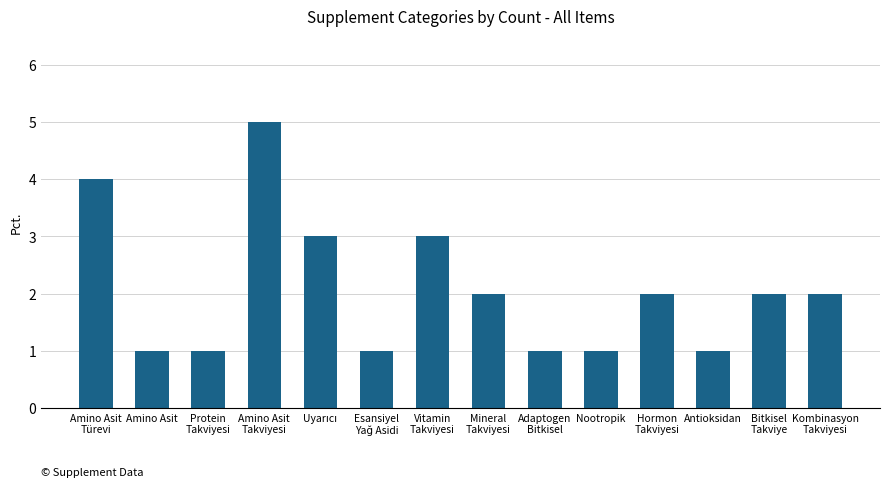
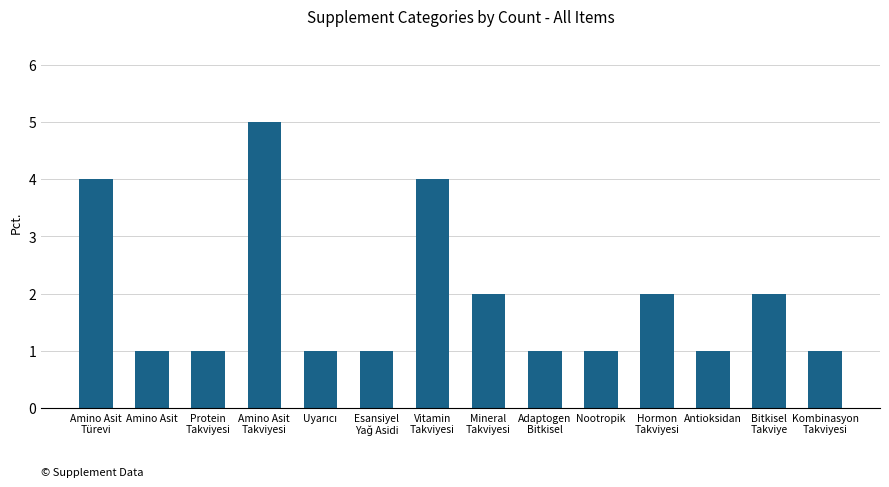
  {
    "Amino Asit Türevi": 4,
    "Amino Asit": 1,
    "Protein Takviyesi": 1,
    "Amino Asit Takviyesi": 5,
-   "Uyarıcı": 3,
+   "Uyarıcı": 1,
    "Esansiyel Yağ Asidi": 1,
-   "Vitamin Takviyesi": 3,
+   "Vitamin Takviyesi": 4,
    "Mineral Takviyesi": 2,
    "Adaptogen Bitkisel": 1,
    "Nootropik": 1,
    "Hormon Takviyesi": 2,
    "Antioksidan": 1,
    "Bitkisel Takviye": 2,
-   "Kombinasyon Takviyesi": 2
+   "Kombinasyon Takviyesi": 1
  }
